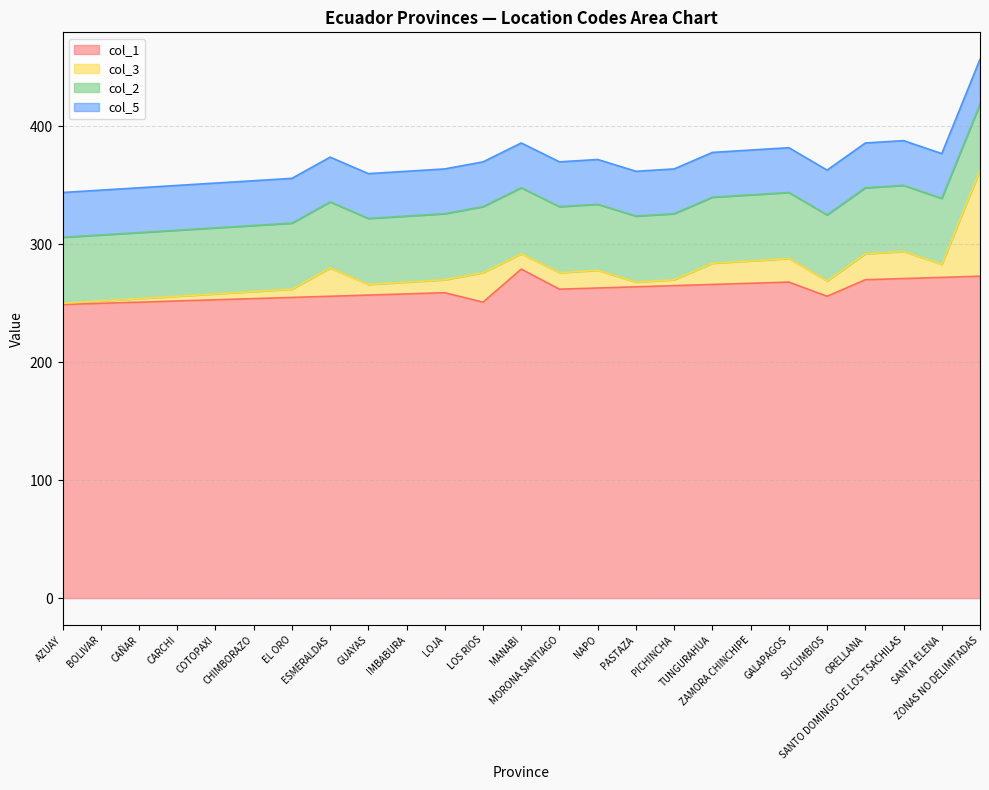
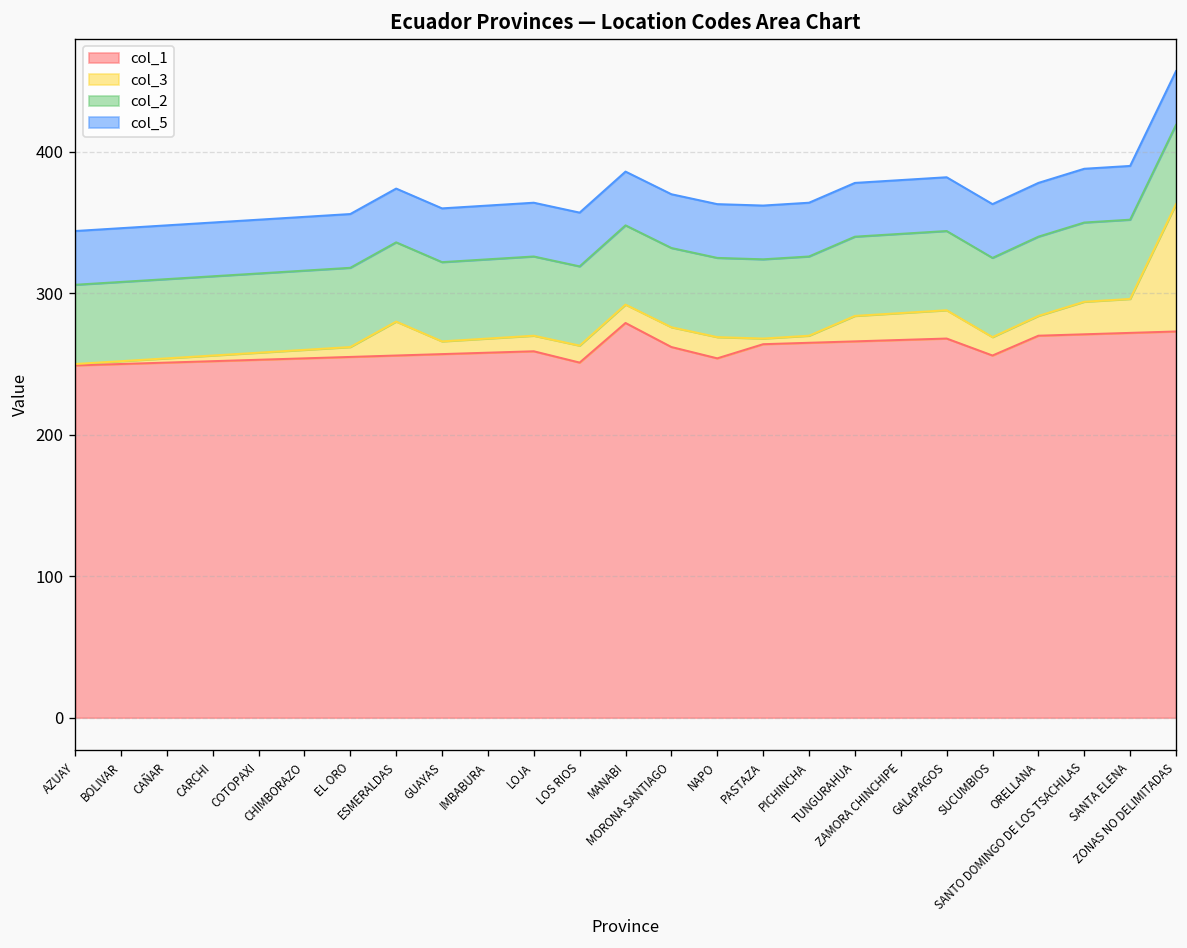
  {
    "col_1": {
      "CAÑAR": 251,
      "CARCHI": 252,
      "COTOPAXI": 253,
      "CHIMBORAZO": 254,
      "EL ORO": 255,
      "ESMERALDAS": 256,
      "GUAYAS": 257,
      "IMBABURA": 258,
      "LOJA": 259,
      "LOS RIOS": 251,
      "MANABI": 279,
      "MORONA SANTIAGO": 262,
-     "NAPO": 263,
+     "NAPO": 254,
      "PASTAZA": 264,
      "PICHINCHA": 265,
      "TUNGURAHUA": 266,
      "ZAMORA CHINCHIPE": 267,
      "GALAPAGOS": 268,
      "SUCUMBIOS": 256,
      "ORELLANA": 270,
      "SANTO DOMINGO DE LOS TSACHILAS": 271,
      "SANTA ELENA": 272,
      "ZONAS NO DELIMITADAS": 273
    },
    "col_3": {
      "CAÑAR": 3,
      "CARCHI": 4,
      "COTOPAXI": 5,
      "CHIMBORAZO": 6,
      "EL ORO": 7,
      "ESMERALDAS": 24,
      "GUAYAS": 9,
      "IMBABURA": 10,
      "LOJA": 11,
-     "LOS RIOS": 25,
+     "LOS RIOS": 12,
      "MANABI": 13,
      "MORONA SANTIAGO": 14,
      "NAPO": 15,
      "PASTAZA": 4,
      "PICHINCHA": 5,
      "TUNGURAHUA": 18,
      "ZAMORA CHINCHIPE": 19,
      "GALAPAGOS": 20,
      "SUCUMBIOS": 13,
-     "ORELLANA": 22,
+     "ORELLANA": 14,
      "SANTO DOMINGO DE LOS TSACHILAS": 23,
-     "SANTA ELENA": 11,
+     "SANTA ELENA": 24,
      "ZONAS NO DELIMITADAS": 90
    },
    "col_2": {
      "AZUAY": 56,
      "BOLIVAR": 56,
      "CAÑAR": 56,
      "CARCHI": 56,
      "COTOPAXI": 56,
      "CHIMBORAZO": 56,
      "EL ORO": 56,
      "ESMERALDAS": 56,
      "GUAYAS": 56,
      "IMBABURA": 56,
      "LOJA": 56,
      "LOS RIOS": 56,
      "MANABI": 56,
      "MORONA SANTIAGO": 56,
      "NAPO": 56,
      "PASTAZA": 56,
      "PICHINCHA": 56,
      "TUNGURAHUA": 56,
      "ZAMORA CHINCHIPE": 56,
      "GALAPAGOS": 56,
      "SUCUMBIOS": 56,
      "ORELLANA": 56,
      "SANTO DOMINGO DE LOS TSACHILAS": 56,
      "SANTA ELENA": 56,
      "ZONAS NO DELIMITADAS": 56
    },
    "col_5": {
      "AZUAY": 38,
      "BOLIVAR": 38,
      "CAÑAR": 38,
      "CARCHI": 38,
      "COTOPAXI": 38,
      "CHIMBORAZO": 38,
      "EL ORO": 38,
      "ESMERALDAS": 38,
      "GUAYAS": 38,
      "IMBABURA": 38,
      "LOJA": 38,
      "LOS RIOS": 38,
      "MANABI": 38,
      "MORONA SANTIAGO": 38,
      "NAPO": 38,
      "PASTAZA": 38,
      "PICHINCHA": 38,
      "TUNGURAHUA": 38,
      "ZAMORA CHINCHIPE": 38,
      "GALAPAGOS": 38,
      "SUCUMBIOS": 38,
      "ORELLANA": 38,
      "SANTO DOMINGO DE LOS TSACHILAS": 38,
      "SANTA ELENA": 38,
      "ZONAS NO DELIMITADAS": 38
    }
  }
